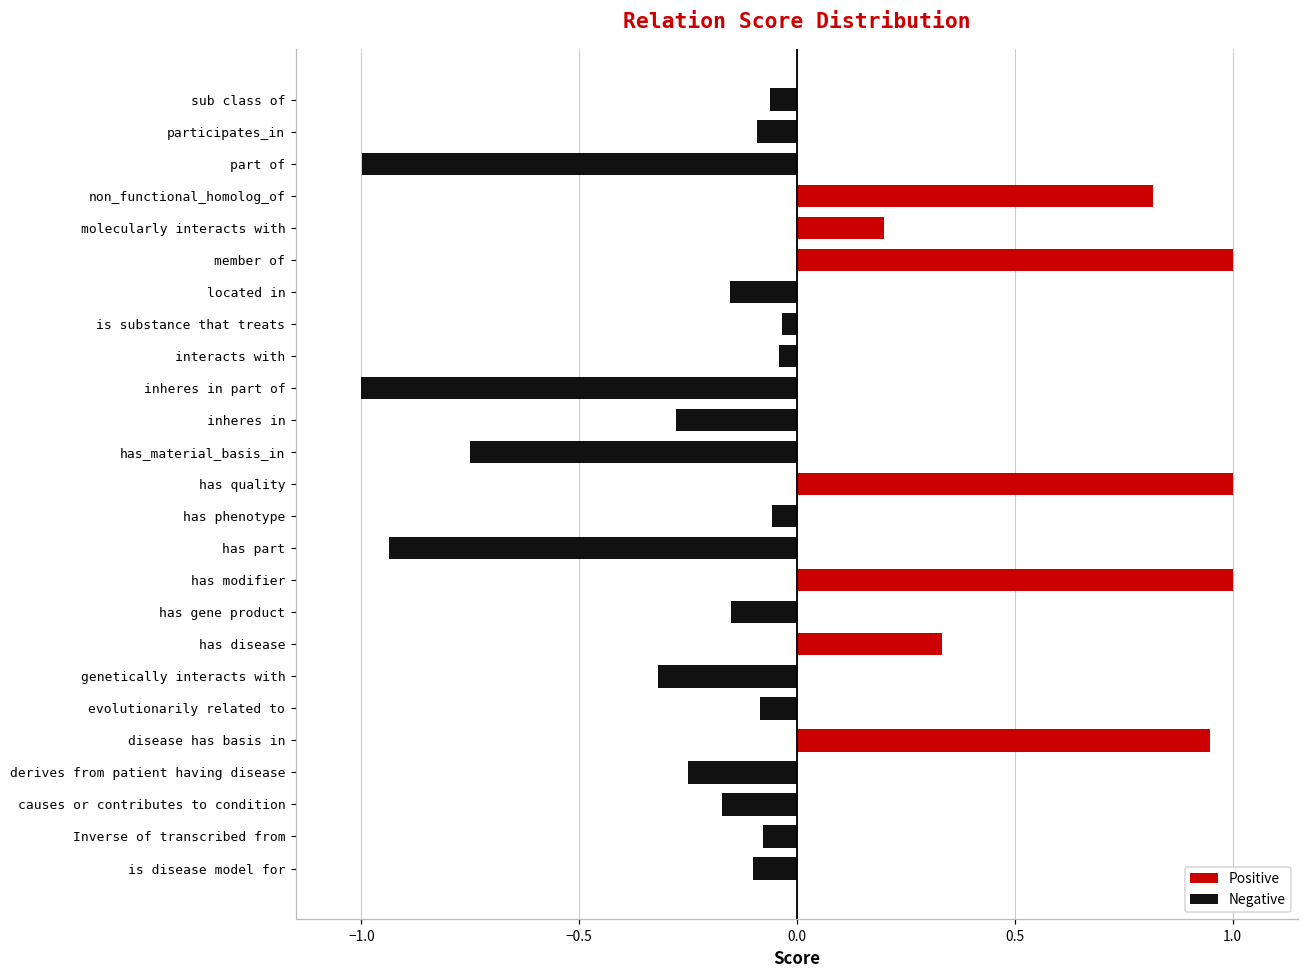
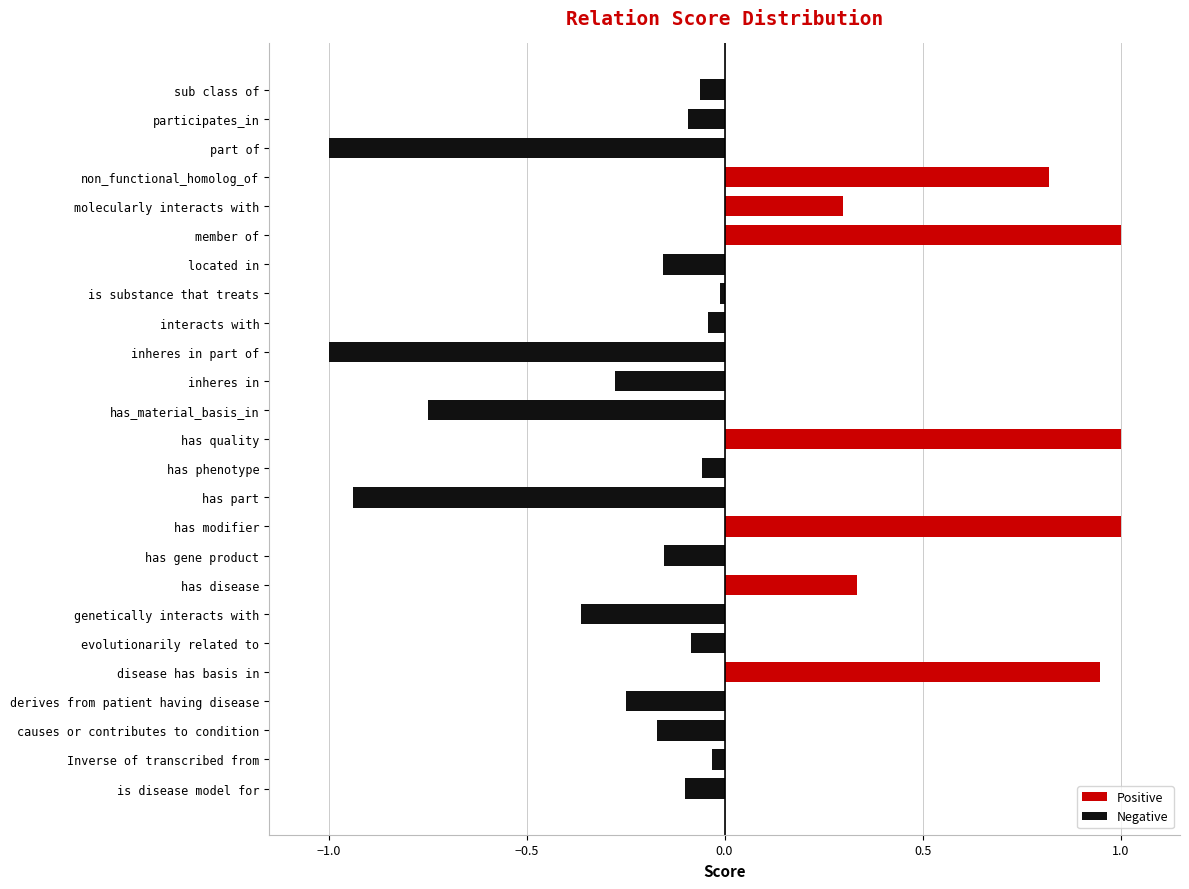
  {
    "Positive": {
      "sub class of": 0.0,
      "participates_in": 0.0,
      "part of": 0.0,
      "non_functional_homolog_of": 0.82,
-     "molecularly interacts with": 0.2,
+     "molecularly interacts with": 0.3,
      "member of": 1.0,
      "located in": 0.0,
      "is substance that treats": 0.0,
      "interacts with": 0.0,
      "inheres in part of": 0.0,
      "inheres in": 0.0,
      "has_material_basis_in": 0.0,
      "has quality": 1.0,
      "has phenotype": 0.0,
      "has part": 0.0,
      "has modifier": 1.0,
      "has gene product": 0.0,
      "has disease": 0.33,
      "genetically interacts with": 0.0,
      "evolutionarily related to": 0.0,
      "disease has basis in": 0.95,
      "derives from patient having disease": 0.0,
      "causes or contributes to condition": 0.0,
      "Inverse of transcribed from": 0.0,
      "is disease model for": 0.0
    },
    "Negative": {
      "sub class of": -0.06,
      "participates_in": -0.09,
      "part of": -1.00,
      "non_functional_homolog_of": 0.00,
      "molecularly interacts with": 0.00,
      "member of": 0.00,
      "located in": -0.15,
-     "is substance that treats": -0.03,
+     "is substance that treats": -0.01,
      "interacts with": -0.04,
      "inheres in part of": -1.00,
      "inheres in": -0.28,
      "has_material_basis_in": -0.75,
      "has quality": 0.00,
      "has phenotype": -0.06,
      "has part": -0.94,
      "has modifier": 0.00,
      "has gene product": -0.15,
      "has disease": 0.00,
-     "genetically interacts with": -0.32,
+     "genetically interacts with": -0.36,
      "evolutionarily related to": -0.08,
      "disease has basis in": 0.00,
      "derives from patient having disease": -0.25,
      "causes or contributes to condition": -0.17,
-     "Inverse of transcribed from": -0.08,
+     "Inverse of transcribed from": -0.03,
      "is disease model for": -0.10
    }
  }
